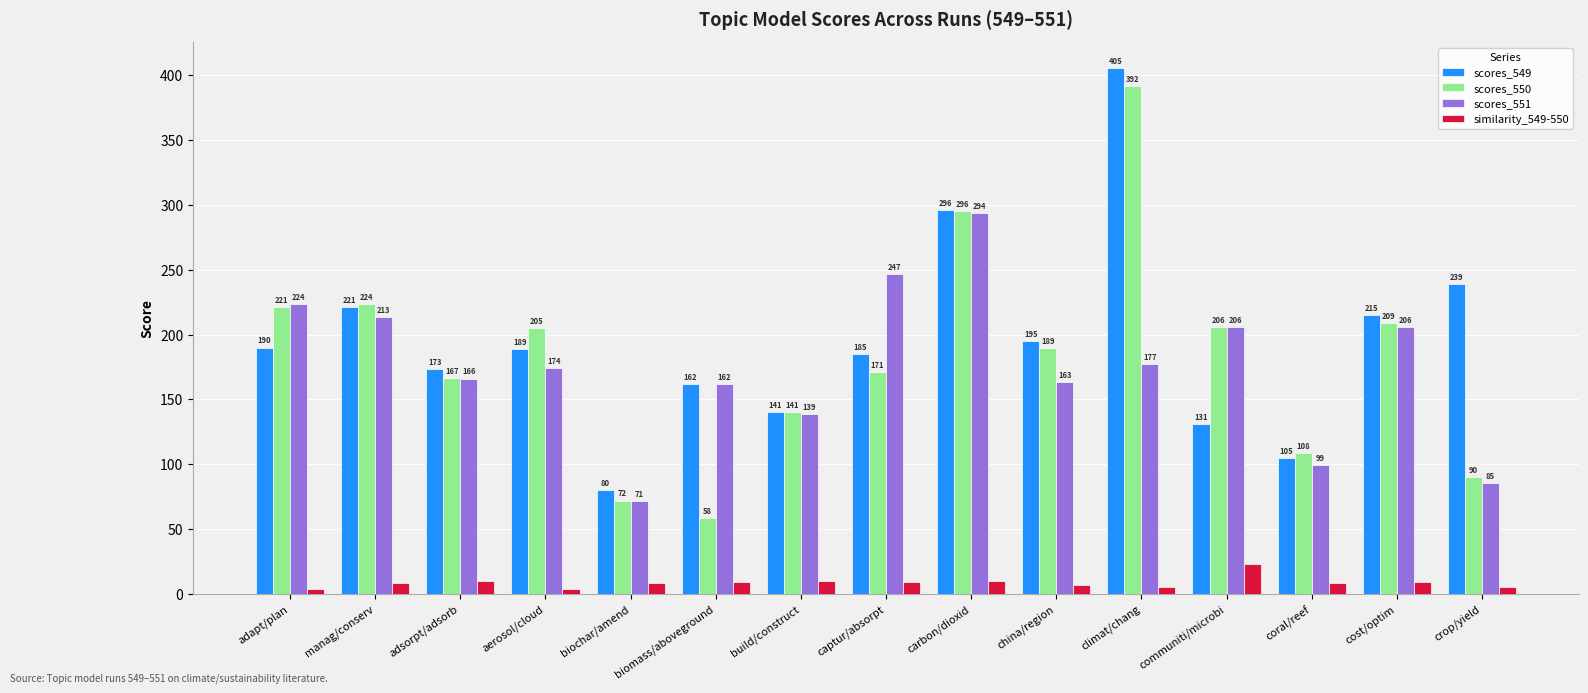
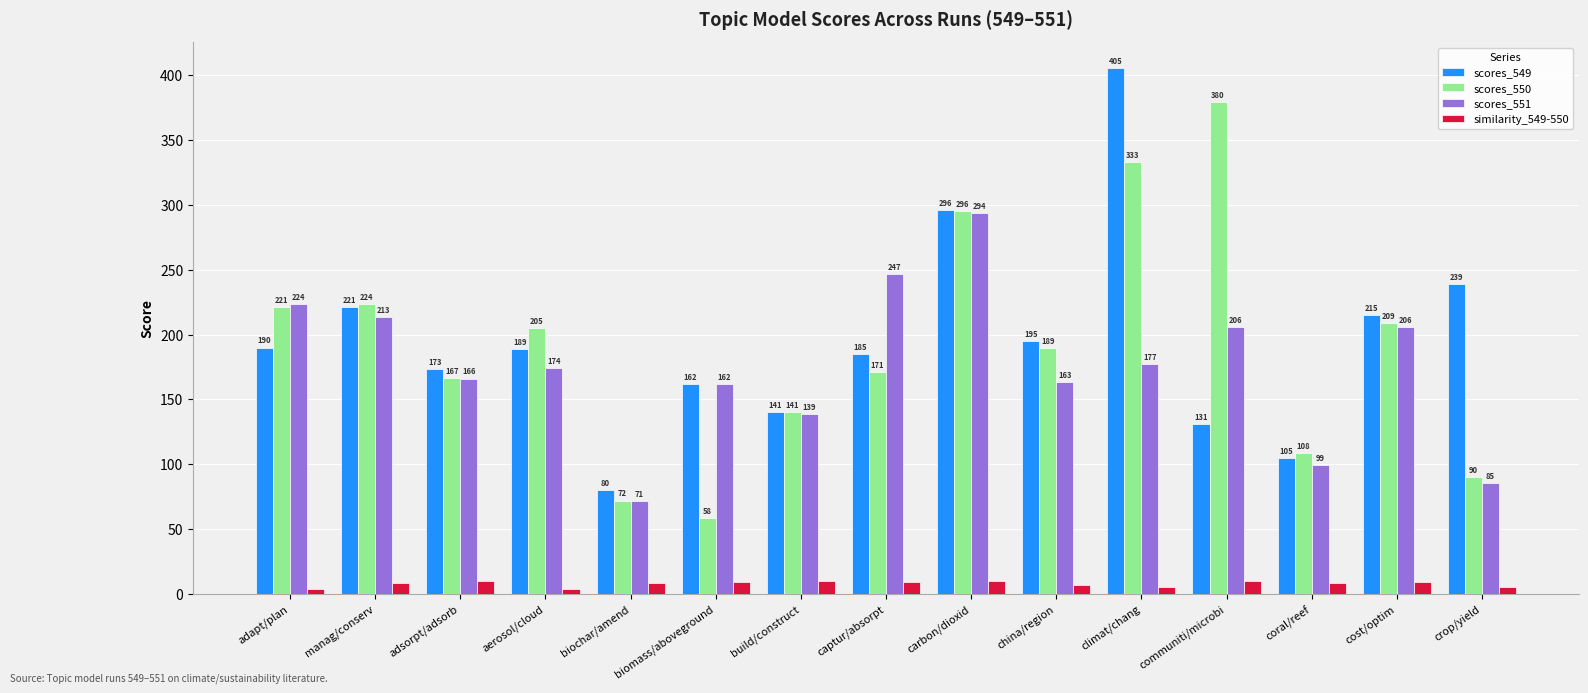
  {
    "scores_549": {
      "adapt/plan": 190,
      "manag/conserv": 221,
      "adsorpt/adsorb": 173,
      "aerosol/cloud": 189,
      "biochar/amend": 80,
      "biomass/aboveground": 162,
      "build/construct": 141,
      "captur/absorpt": 185,
      "carbon/dioxid": 296,
      "china/region": 195,
      "climat/chang": 405,
      "communiti/microbi": 131,
      "coral/reef": 105,
      "cost/optim": 215,
      "crop/yield": 239
    },
    "scores_550": {
      "adapt/plan": 221,
      "manag/conserv": 224,
      "adsorpt/adsorb": 167,
      "aerosol/cloud": 205,
      "biochar/amend": 72,
      "biomass/aboveground": 58,
      "build/construct": 141,
      "captur/absorpt": 171,
      "carbon/dioxid": 296,
      "china/region": 189,
-     "climat/chang": 392,
-     "communiti/microbi": 206,
+     "climat/chang": 333,
+     "communiti/microbi": 380,
      "coral/reef": 108,
      "cost/optim": 209,
      "crop/yield": 90
    },
    "scores_551": {
      "adapt/plan": 224,
      "manag/conserv": 213,
      "adsorpt/adsorb": 166,
      "aerosol/cloud": 174,
      "biochar/amend": 71,
      "biomass/aboveground": 162,
      "build/construct": 139,
      "captur/absorpt": 247,
      "carbon/dioxid": 294,
      "china/region": 163,
      "climat/chang": 177,
      "communiti/microbi": 206,
      "coral/reef": 99,
      "cost/optim": 206,
      "crop/yield": 85
    },
    "similarity_549-550": {
      "adapt/plan": 4,
      "manag/conserv": 8,
      "adsorpt/adsorb": 10,
      "aerosol/cloud": 4,
      "biochar/amend": 8,
      "biomass/aboveground": 9,
      "build/construct": 10,
      "captur/absorpt": 9,
      "carbon/dioxid": 10,
      "china/region": 7,
      "climat/chang": 5,
-     "communiti/microbi": 23,
+     "communiti/microbi": 10,
      "coral/reef": 8,
      "cost/optim": 9,
      "crop/yield": 5
    }
  }
